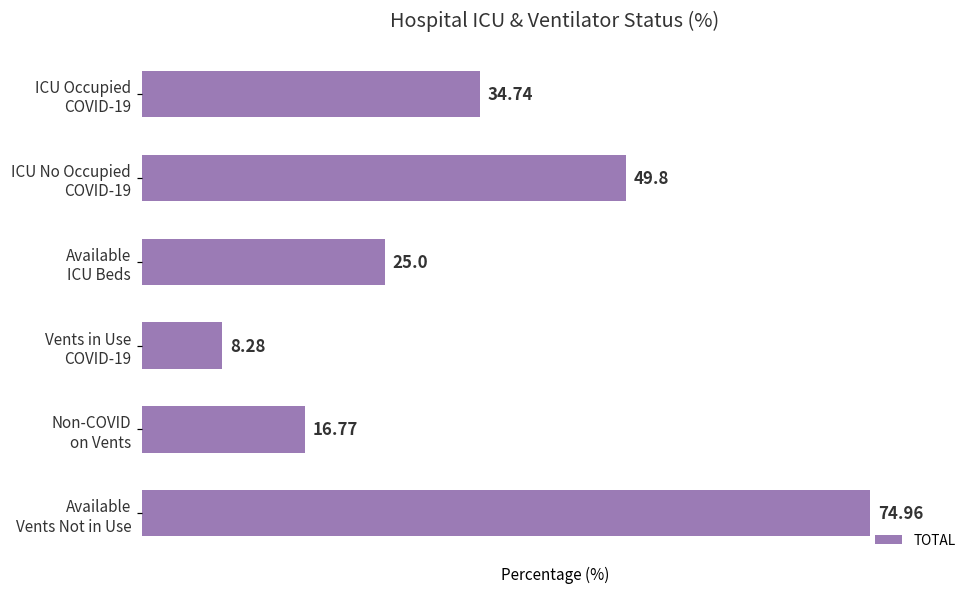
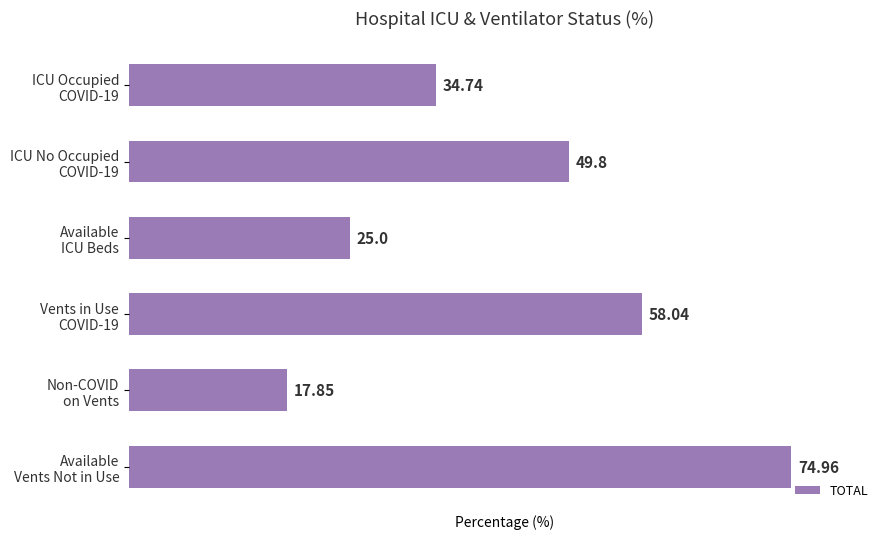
  {
    "ICU Occupied COVID-19": 34.74,
    "ICU No Occupied COVID-19": 49.8,
    "Available ICU Beds": 25.0,
-   "Vents in Use COVID-19": 8.28,
-   "Non-COVID on Vents": 16.77,
+   "Vents in Use COVID-19": 58.04,
+   "Non-COVID on Vents": 17.85,
    "Available Vents Not in Use": 74.96
  }
